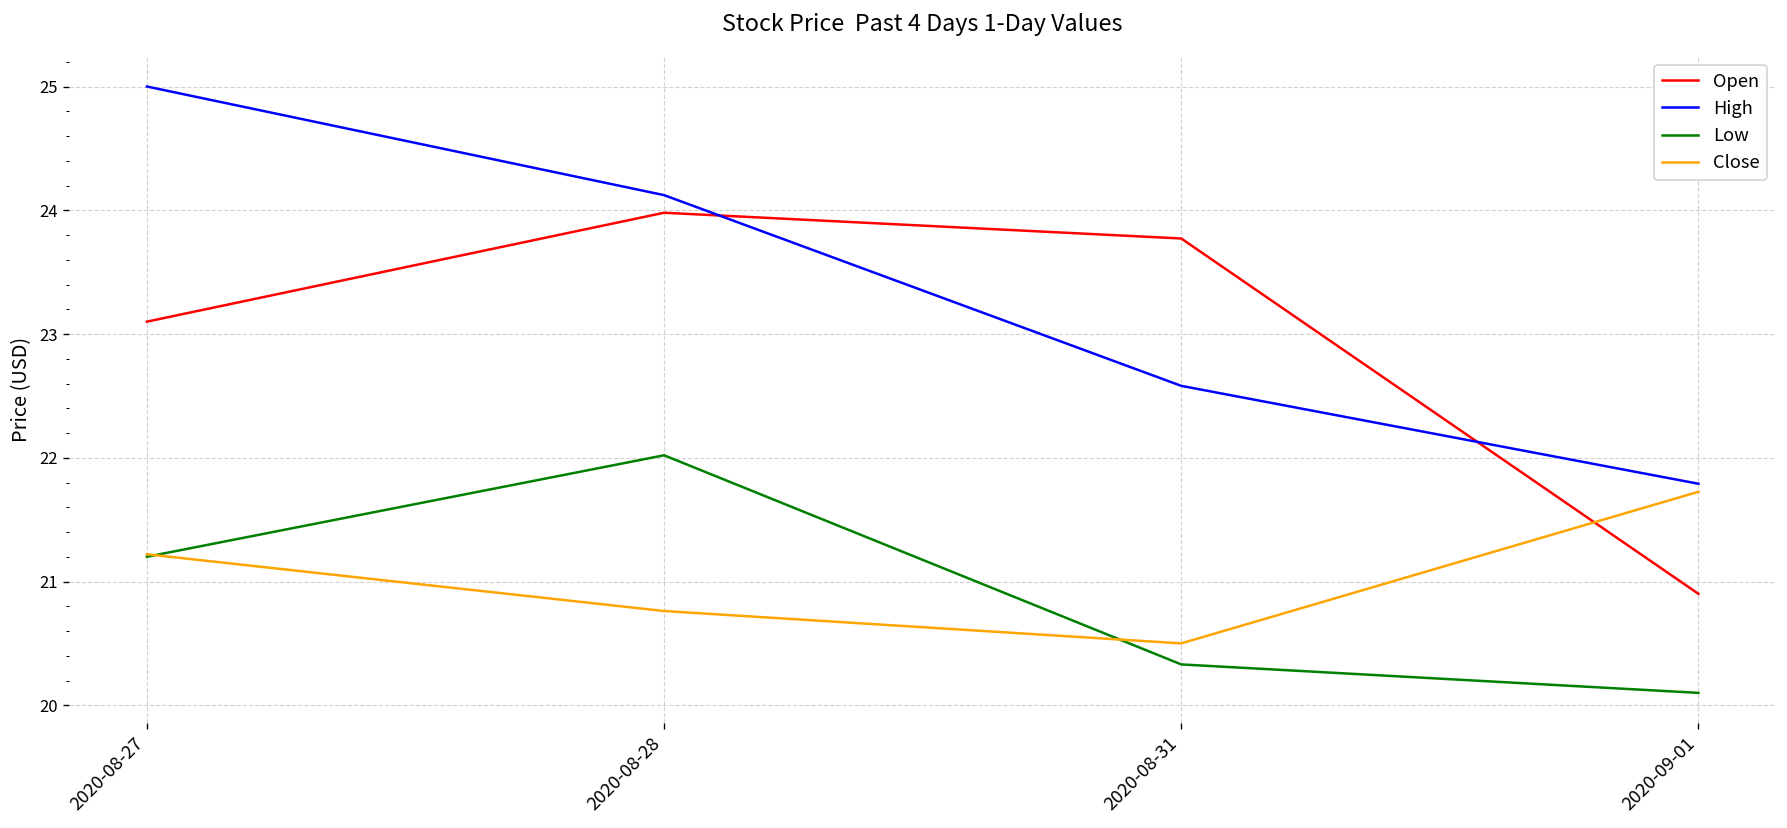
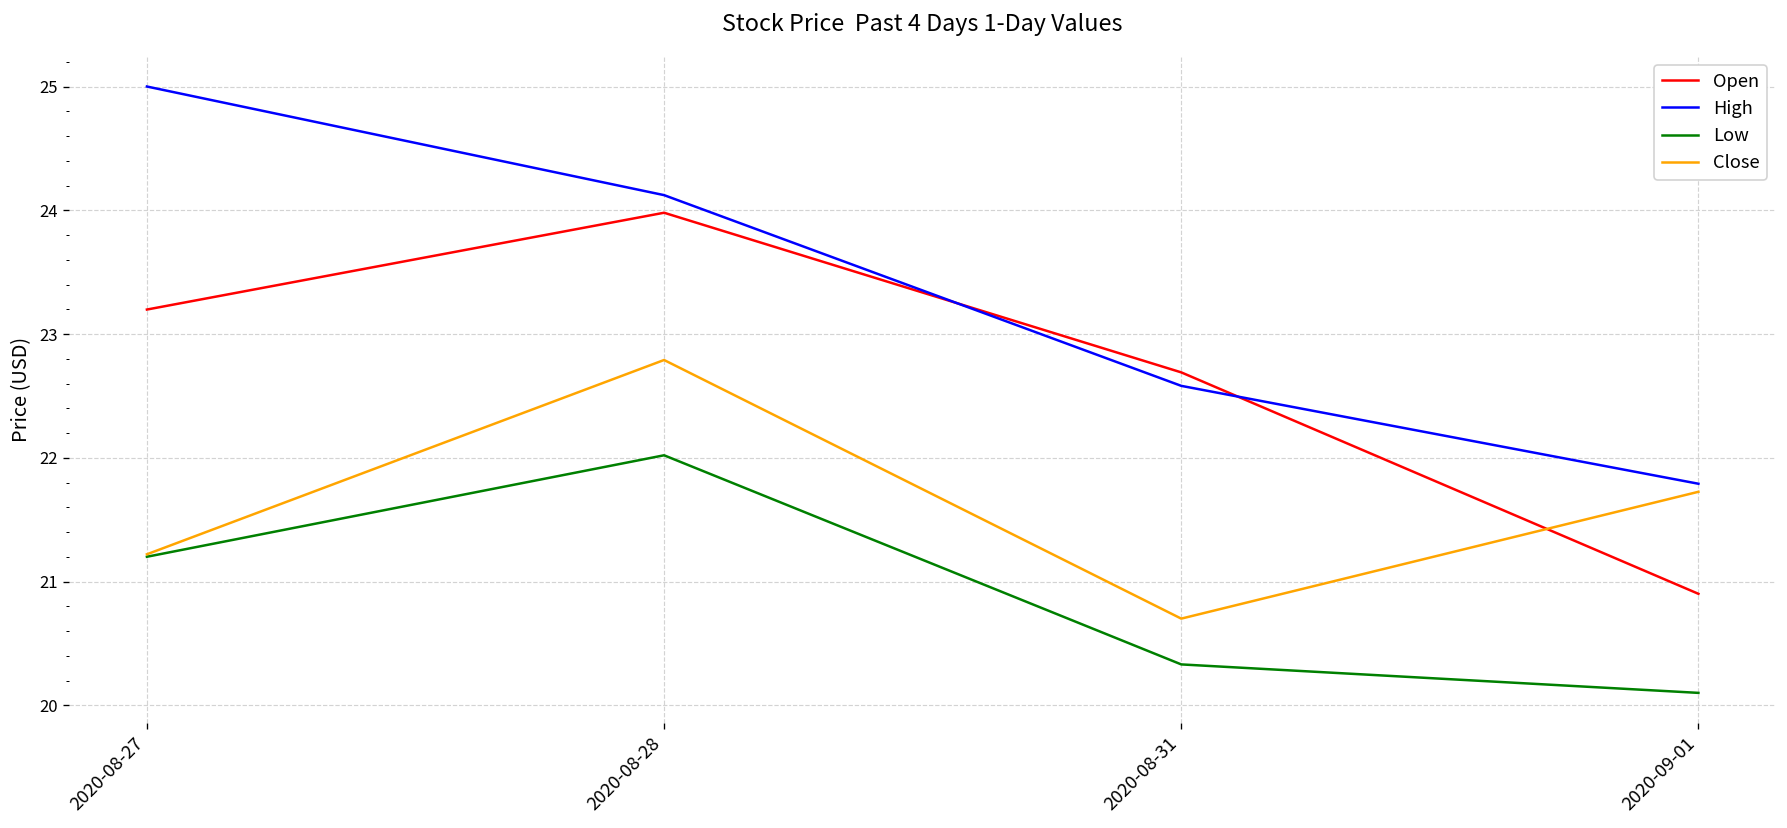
  {
    "Open": {
-     "2020-08-27": 23.10,
+     "2020-08-27": 23.20,
      "2020-08-28": 23.98,
-     "2020-08-31": 23.77,
+     "2020-08-31": 22.69,
      "2020-09-01": 20.90
    },
    "High": {
      "2020-08-27": 25.00,
      "2020-08-28": 24.12,
      "2020-08-31": 22.58,
      "2020-09-01": 21.79
    },
    "Low": {
      "2020-08-28": 22.02,
      "2020-08-31": 20.33,
      "2020-09-01": 20.10
    },
    "Close": {
-     "2020-08-28": 20.76,
-     "2020-08-31": 20.5,
+     "2020-08-28": 22.79,
+     "2020-08-31": 20.7,
      "2020-09-01": 21.73
    }
  }
